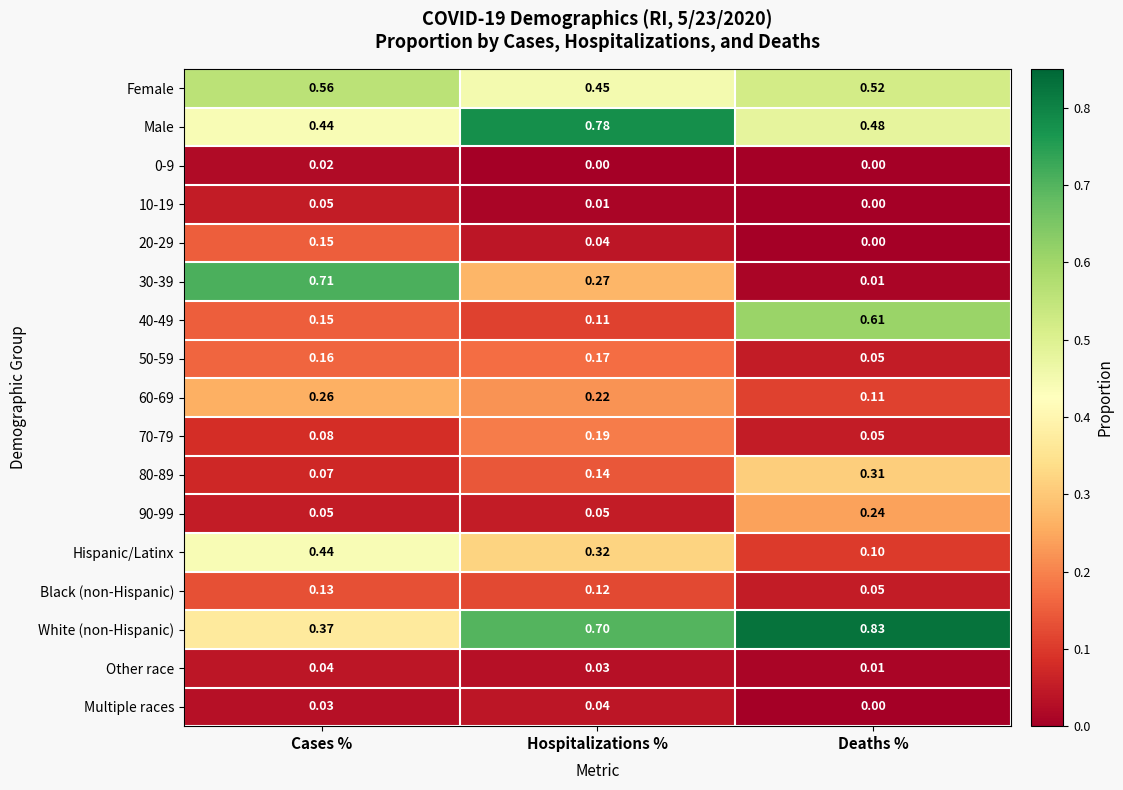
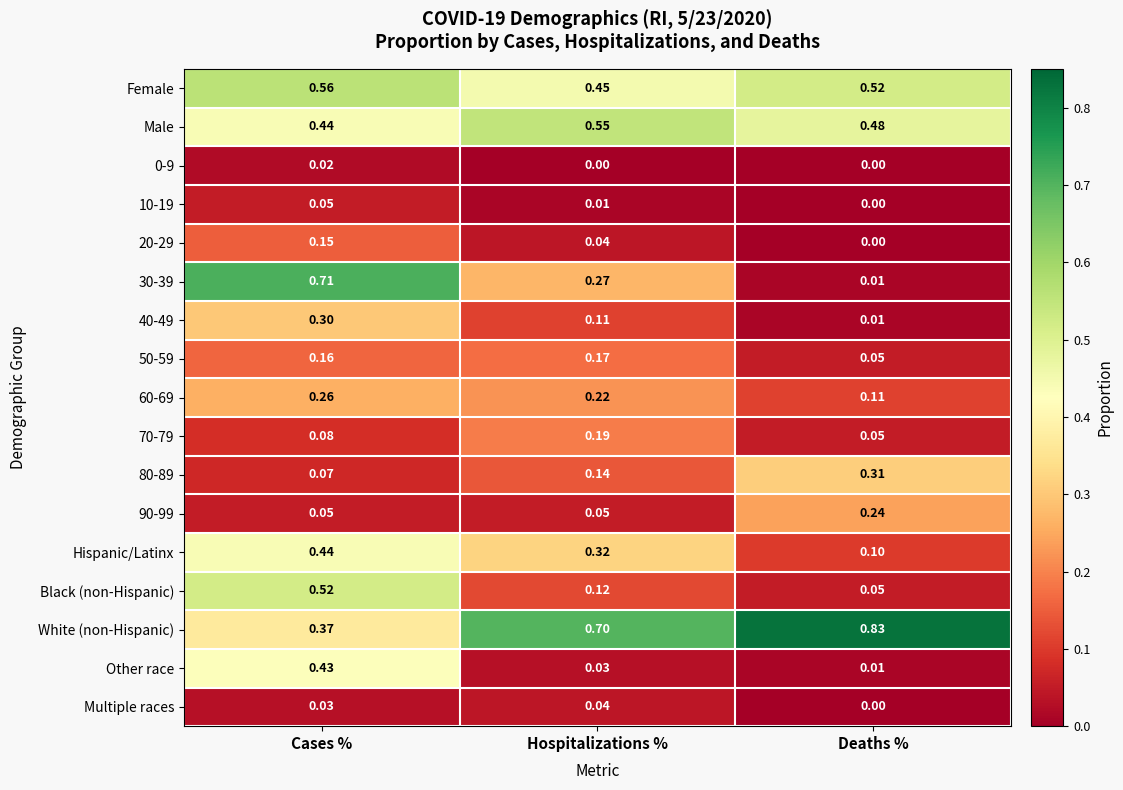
  {
    "Female": {
      "Cases %": 0.56,
      "Hospitalizations %": 0.45,
      "Deaths %": 0.52
    },
    "Male": {
      "Cases %": 0.44,
-     "Hospitalizations %": 0.78,
+     "Hospitalizations %": 0.55,
      "Deaths %": 0.48
    },
    "0-9": {
      "Cases %": 0.02,
      "Hospitalizations %": 0.00,
      "Deaths %": 0.00
    },
    "10-19": {
      "Cases %": 0.05,
      "Hospitalizations %": 0.01,
      "Deaths %": 0.00
    },
    "20-29": {
      "Cases %": 0.15,
      "Hospitalizations %": 0.04,
      "Deaths %": 0.00
    },
    "30-39": {
      "Cases %": 0.71,
      "Hospitalizations %": 0.27,
      "Deaths %": 0.01
    },
    "40-49": {
-     "Cases %": 0.15,
+     "Cases %": 0.30,
      "Hospitalizations %": 0.11,
-     "Deaths %": 0.61
+     "Deaths %": 0.01
    },
    "50-59": {
      "Cases %": 0.16,
      "Hospitalizations %": 0.17,
      "Deaths %": 0.05
    },
    "60-69": {
      "Cases %": 0.26,
      "Hospitalizations %": 0.22,
      "Deaths %": 0.11
    },
    "70-79": {
      "Cases %": 0.08,
      "Hospitalizations %": 0.19,
      "Deaths %": 0.05
    },
    "80-89": {
      "Cases %": 0.07,
      "Hospitalizations %": 0.14,
      "Deaths %": 0.31
    },
    "90-99": {
      "Cases %": 0.05,
      "Hospitalizations %": 0.05,
      "Deaths %": 0.24
    },
    "Hispanic/Latinx": {
      "Cases %": 0.44,
      "Hospitalizations %": 0.32,
      "Deaths %": 0.10
    },
    "Black (non-Hispanic)": {
-     "Cases %": 0.13,
+     "Cases %": 0.52,
      "Hospitalizations %": 0.12,
      "Deaths %": 0.05
    },
    "White (non-Hispanic)": {
      "Cases %": 0.37,
      "Hospitalizations %": 0.70,
      "Deaths %": 0.83
    },
    "Other race": {
-     "Cases %": 0.04,
+     "Cases %": 0.43,
      "Hospitalizations %": 0.03,
      "Deaths %": 0.01
    },
    "Multiple races": {
      "Cases %": 0.03,
      "Hospitalizations %": 0.04,
      "Deaths %": 0.00
    }
  }
